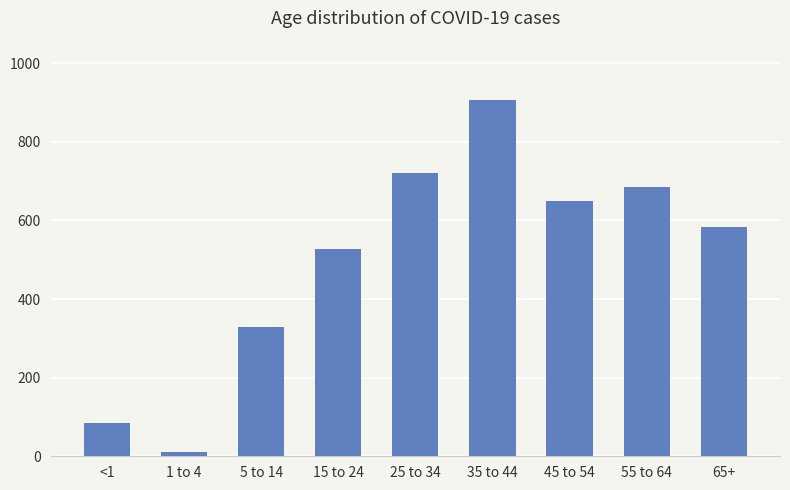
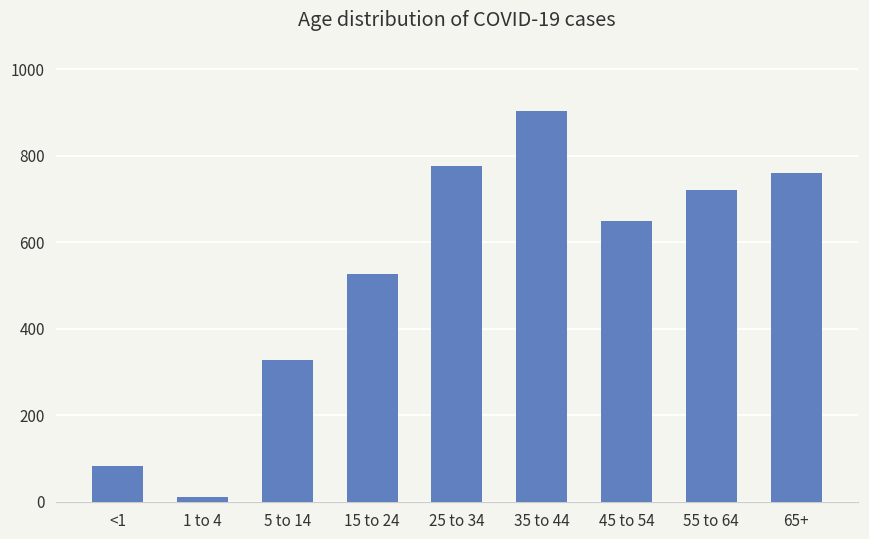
  {
    "<1": 80,
    "1 to 4": 10,
    "5 to 14": 330,
    "15 to 24": 530,
-   "25 to 34": 720,
+   "25 to 34": 780,
    "35 to 44": 910,
    "45 to 54": 650,
-   "55 to 64": 690,
-   "65+": 580
+   "55 to 64": 720,
+   "65+": 760
  }
